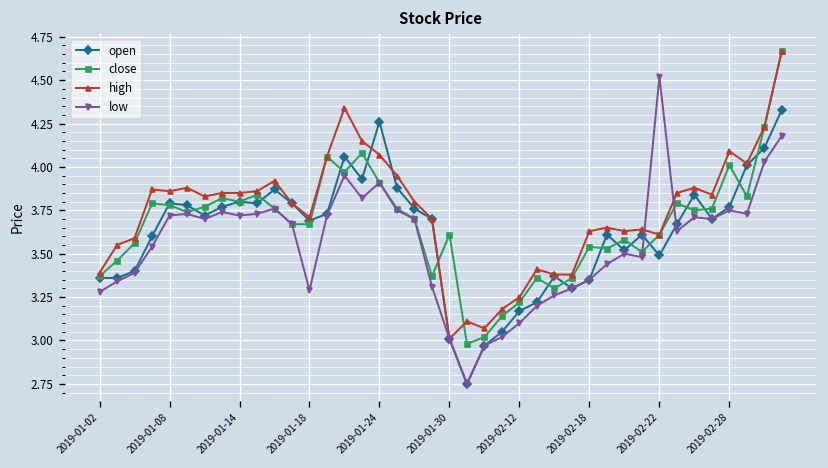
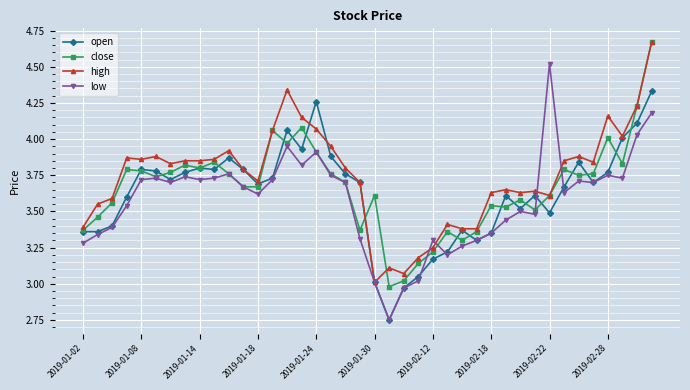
  {
    "open": {
      "2019-01-18": 3.69,
      "2019-01-24": 4.26,
      "2019-02-12": 3.17,
      "2019-02-22": 3.49,
      "2019-02-28": 3.77
    },
    "close": {
      "2019-01-18": 3.67,
      "2019-01-30": 3.61,
      "2019-02-12": 3.22,
      "2019-02-18": 3.54,
      "2019-02-28": 4.01
    },
    "high": {
      "2019-01-02": 3.39,
      "2019-01-08": 3.86,
      "2019-01-14": 3.85,
      "2019-01-18": 3.71,
      "2019-01-24": 4.07,
      "2019-02-12": 3.25,
      "2019-02-18": 3.63,
-     "2019-02-28": 4.09
+     "2019-02-28": 4.16
    },
    "low": {
      "2019-01-02": 3.28,
      "2019-01-08": 3.72,
      "2019-01-14": 3.72,
-     "2019-01-18": 3.29,
-     "2019-02-12": 3.1,
+     "2019-01-18": 3.62,
+     "2019-02-12": 3.3,
      "2019-02-22": 4.52,
      "2019-02-28": 3.75
    }
  }
